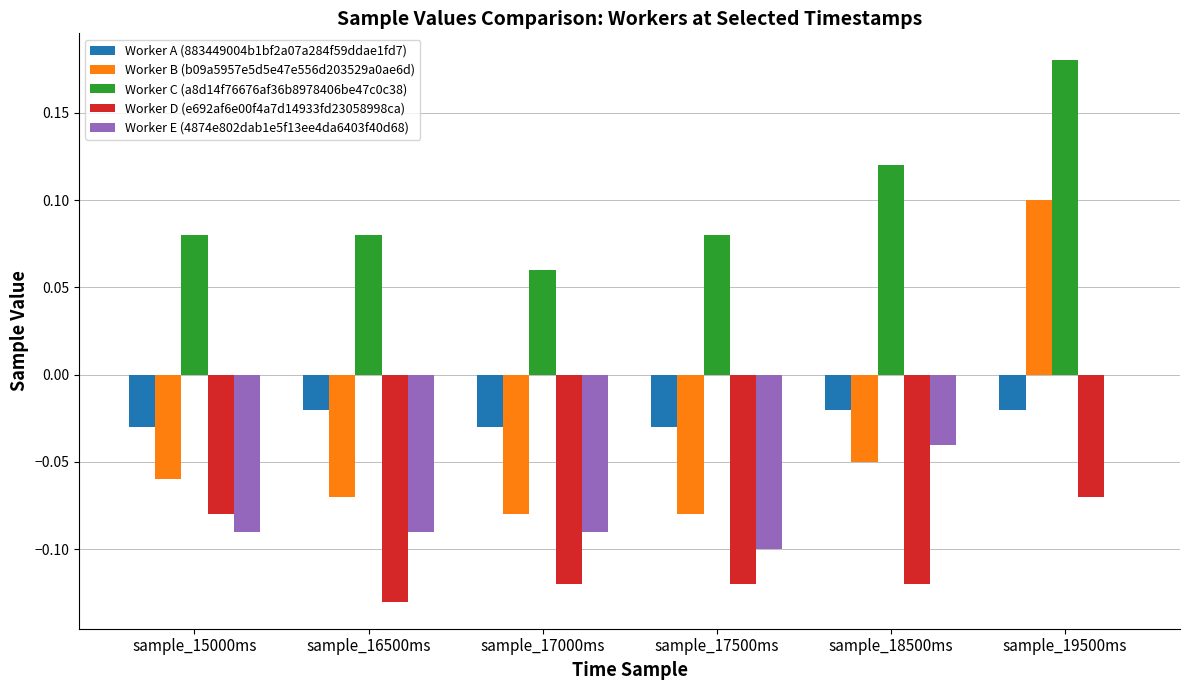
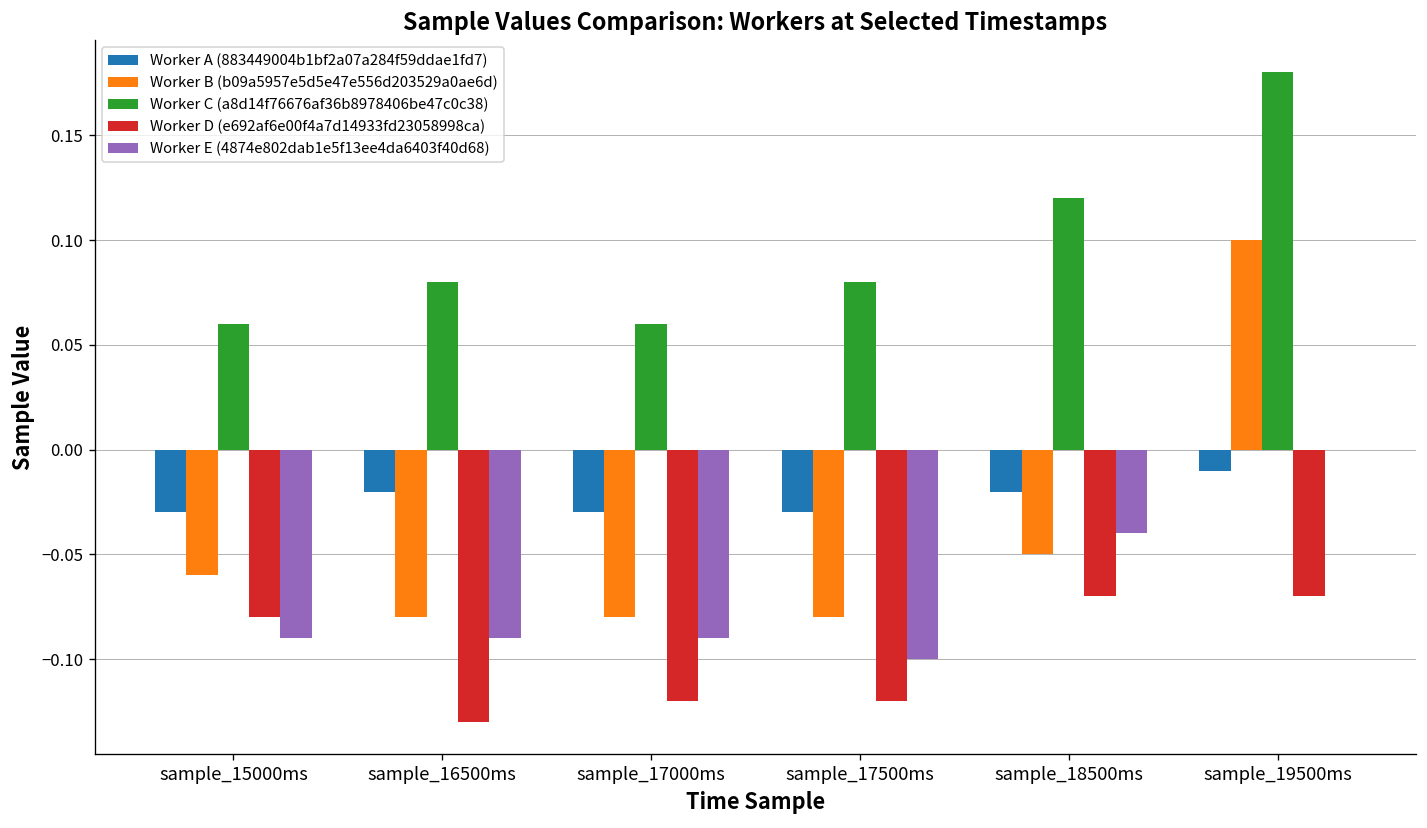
  {
    "Worker A (883449004b1bf2a07a284f59ddae1fd7)": {
      "sample_15000ms": -0.03,
      "sample_16500ms": -0.02,
      "sample_17000ms": -0.03,
      "sample_17500ms": -0.03,
      "sample_18500ms": -0.02,
-     "sample_19500ms": -0.02
+     "sample_19500ms": -0.01
    },
    "Worker B (b09a5957e5d5e47e556d203529a0ae6d)": {
      "sample_15000ms": -0.06,
-     "sample_16500ms": -0.07,
+     "sample_16500ms": -0.08,
      "sample_17000ms": -0.08,
      "sample_17500ms": -0.08,
      "sample_18500ms": -0.05,
      "sample_19500ms": 0.10
    },
    "Worker C (a8d14f76676af36b8978406be47c0c38)": {
-     "sample_15000ms": 0.08,
+     "sample_15000ms": 0.06,
      "sample_16500ms": 0.08,
      "sample_17000ms": 0.06,
      "sample_17500ms": 0.08,
      "sample_18500ms": 0.12,
      "sample_19500ms": 0.18
    },
    "Worker D (e692af6e00f4a7d14933fd23058998ca)": {
      "sample_15000ms": -0.08,
      "sample_16500ms": -0.13,
      "sample_17000ms": -0.12,
      "sample_17500ms": -0.12,
-     "sample_18500ms": -0.12,
+     "sample_18500ms": -0.07,
      "sample_19500ms": -0.07
    },
    "Worker E (4874e802dab1e5f13ee4da6403f40d68)": {
      "sample_15000ms": -0.09,
      "sample_16500ms": -0.09,
      "sample_17000ms": -0.09,
      "sample_17500ms": -0.10,
      "sample_18500ms": -0.04,
      "sample_19500ms": 0.00
    }
  }
